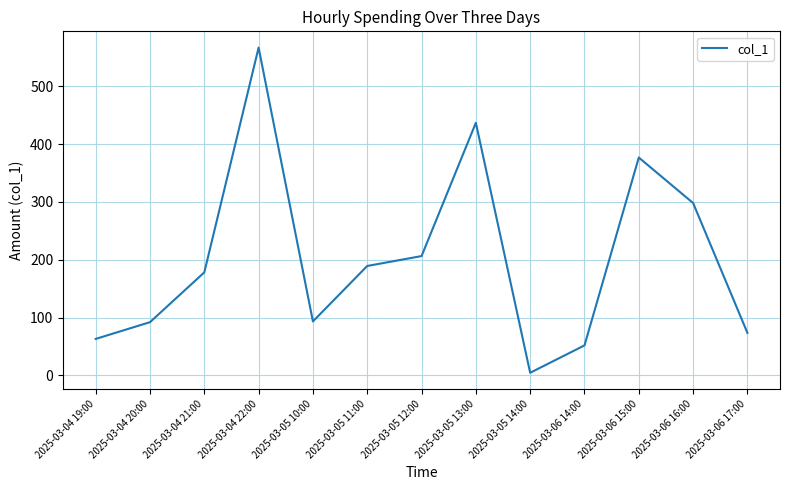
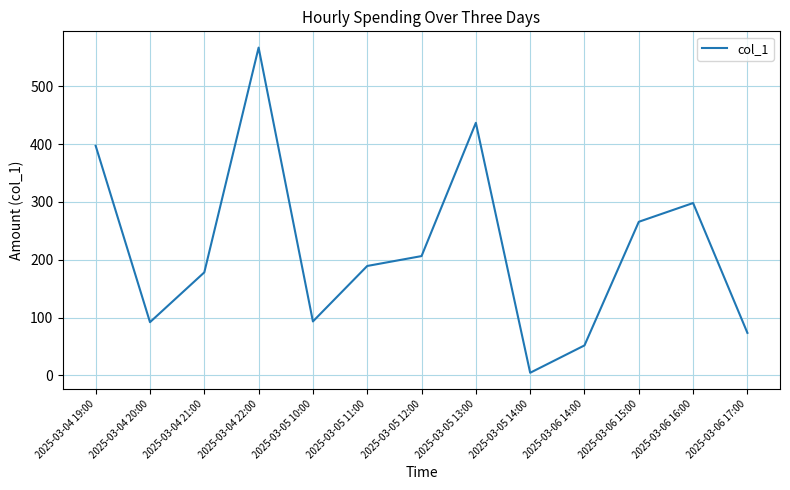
  {
-   "2025-03-04 19:00": 60,
+   "2025-03-04 19:00": 400,
    "2025-03-04 20:00": 90,
    "2025-03-04 21:00": 180,
    "2025-03-04 22:00": 570,
    "2025-03-05 10:00": 90,
    "2025-03-05 11:00": 190,
    "2025-03-05 12:00": 210,
    "2025-03-05 13:00": 440,
    "2025-03-05 14:00": 0,
    "2025-03-06 14:00": 50,
-   "2025-03-06 15:00": 380,
+   "2025-03-06 15:00": 270,
    "2025-03-06 16:00": 300,
    "2025-03-06 17:00": 70
  }
